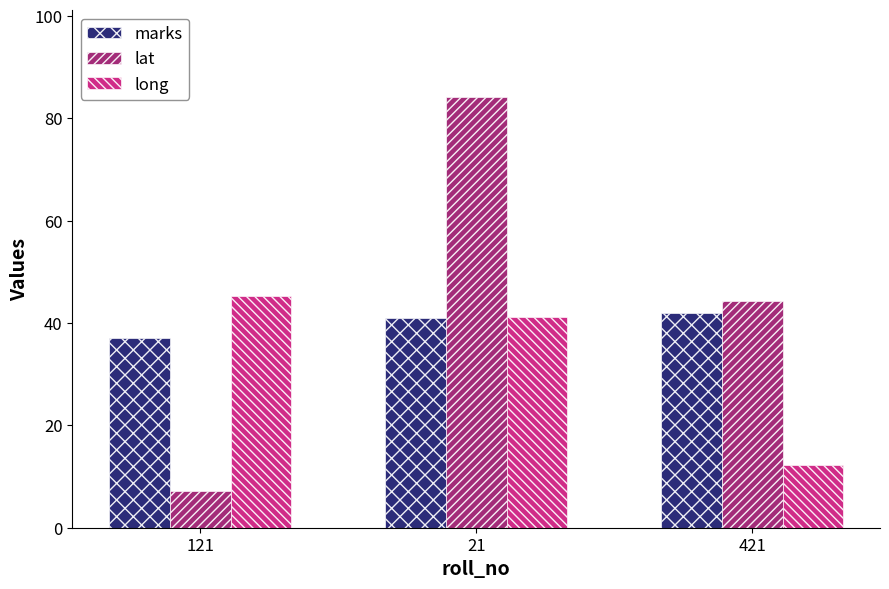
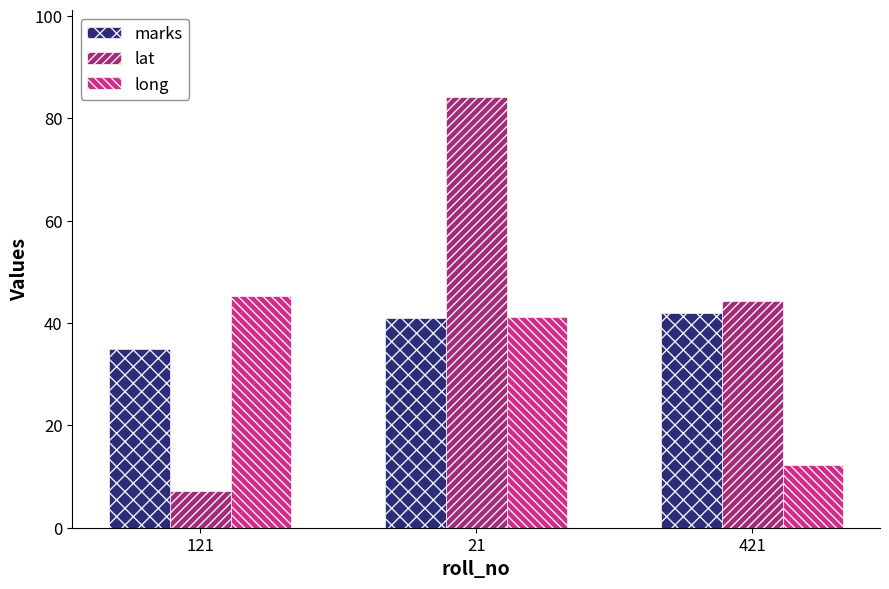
  {
    "marks": {
-     "121": 37,
+     "121": 35,
      "21": 41,
      "421": 42
    }
  }
